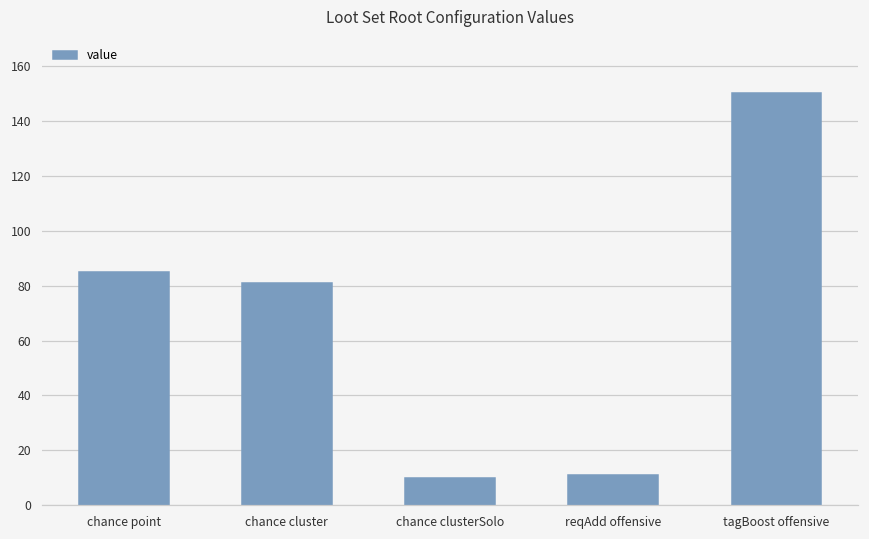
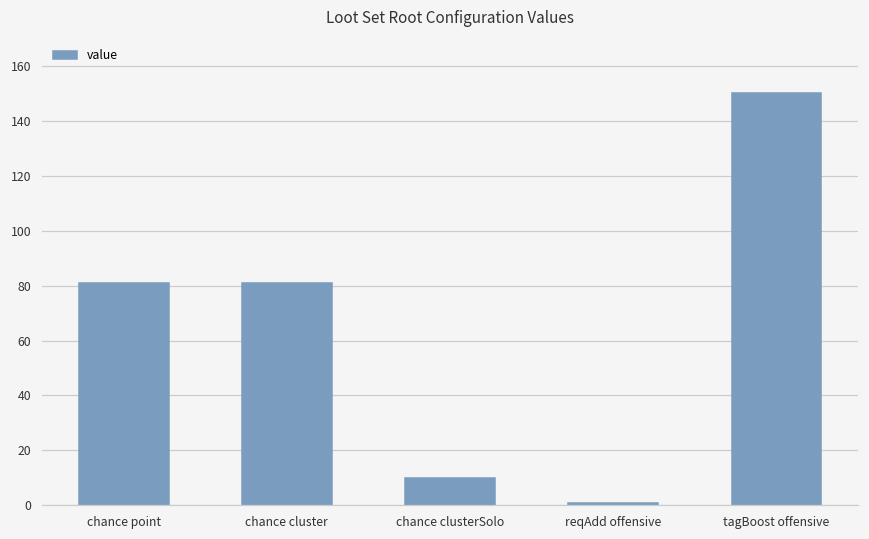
  {
-   "chance point": 85,
+   "chance point": 81,
    "chance cluster": 81,
    "chance clusterSolo": 10,
-   "reqAdd offensive": 11,
+   "reqAdd offensive": 1,
    "tagBoost offensive": 150
  }
